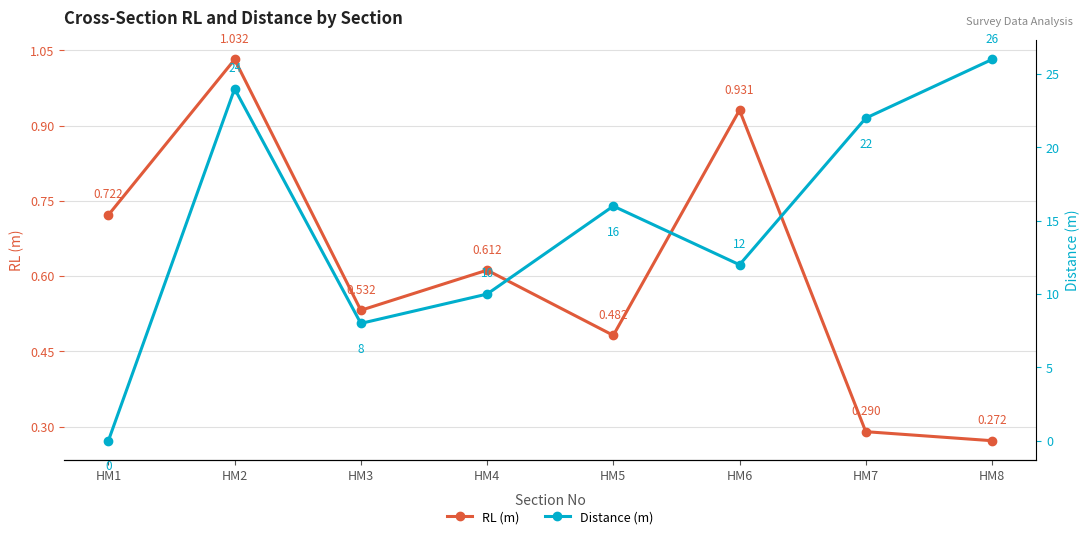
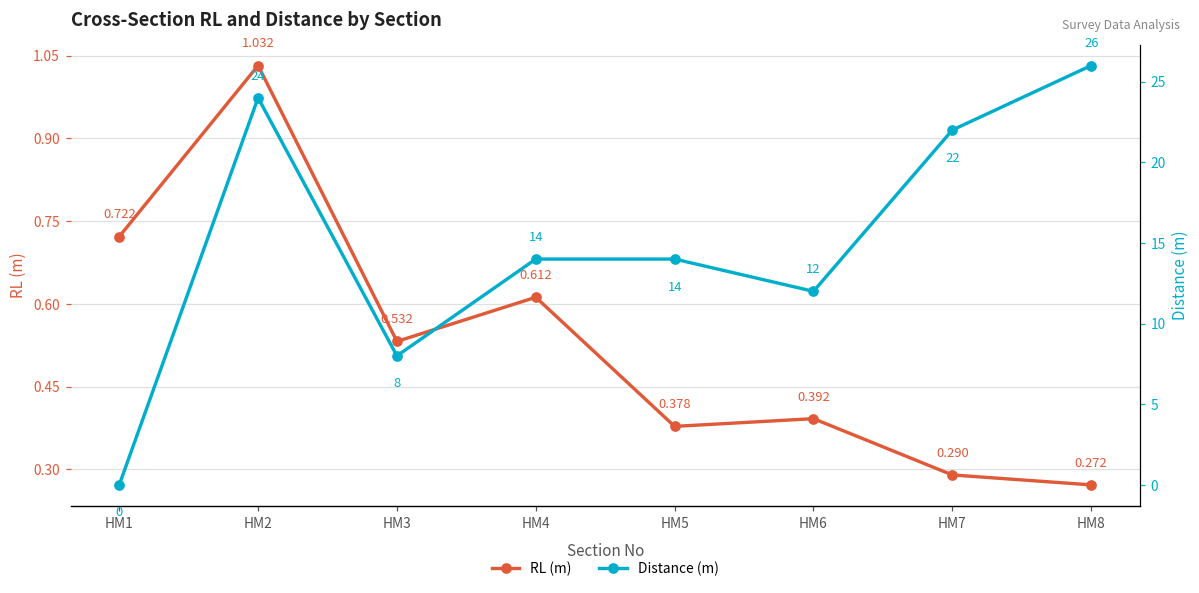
  {
    "RL (m)": {
      "HM1": 0.722,
      "HM2": 1.032,
      "HM3": 0.532,
      "HM4": 0.612,
-     "HM5": 0.482,
-     "HM6": 0.931,
+     "HM5": 0.378,
+     "HM6": 0.392,
      "HM7": 0.290,
      "HM8": 0.272
    },
    "Distance (m)": {
      "HM1": 0,
      "HM2": 24,
      "HM3": 8,
-     "HM4": 10,
-     "HM5": 16,
+     "HM4": 14,
+     "HM5": 14,
      "HM6": 12,
      "HM7": 22,
      "HM8": 26
    }
  }
